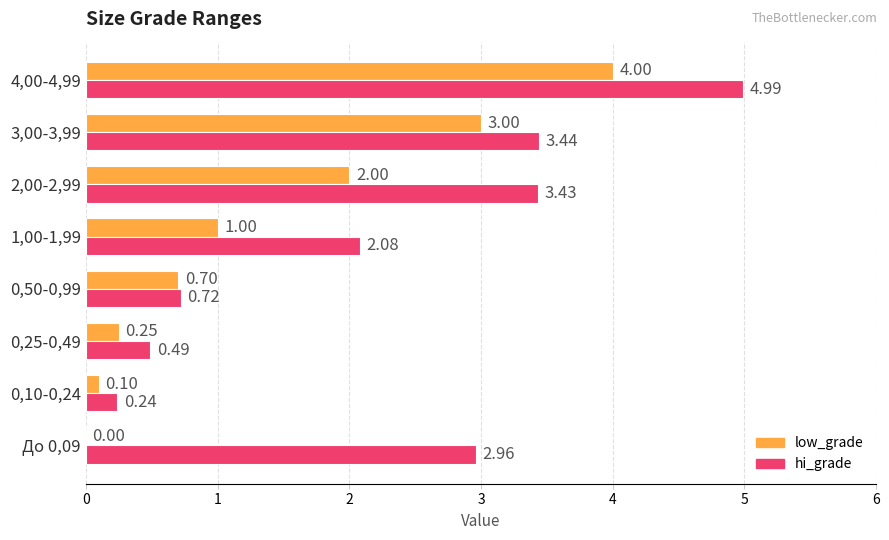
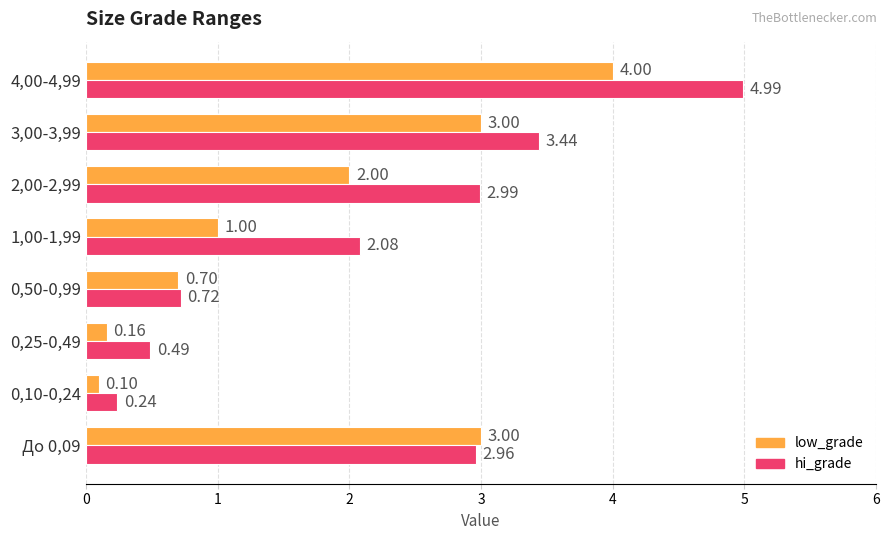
  {
    "low_grade": {
      "4,00-4,99": 4.00,
      "3,00-3,99": 3.00,
      "2,00-2,99": 2.00,
      "1,00-1,99": 1.00,
      "0,50-0,99": 0.70,
-     "0,25-0,49": 0.25,
+     "0,25-0,49": 0.16,
      "0,10-0,24": 0.10,
-     "До 0,09": 0.00
+     "До 0,09": 3.00
    },
    "hi_grade": {
      "4,00-4,99": 4.99,
      "3,00-3,99": 3.44,
-     "2,00-2,99": 3.43,
+     "2,00-2,99": 2.99,
      "1,00-1,99": 2.08,
      "0,50-0,99": 0.72,
      "0,25-0,49": 0.49,
      "0,10-0,24": 0.24,
      "До 0,09": 2.96
    }
  }
